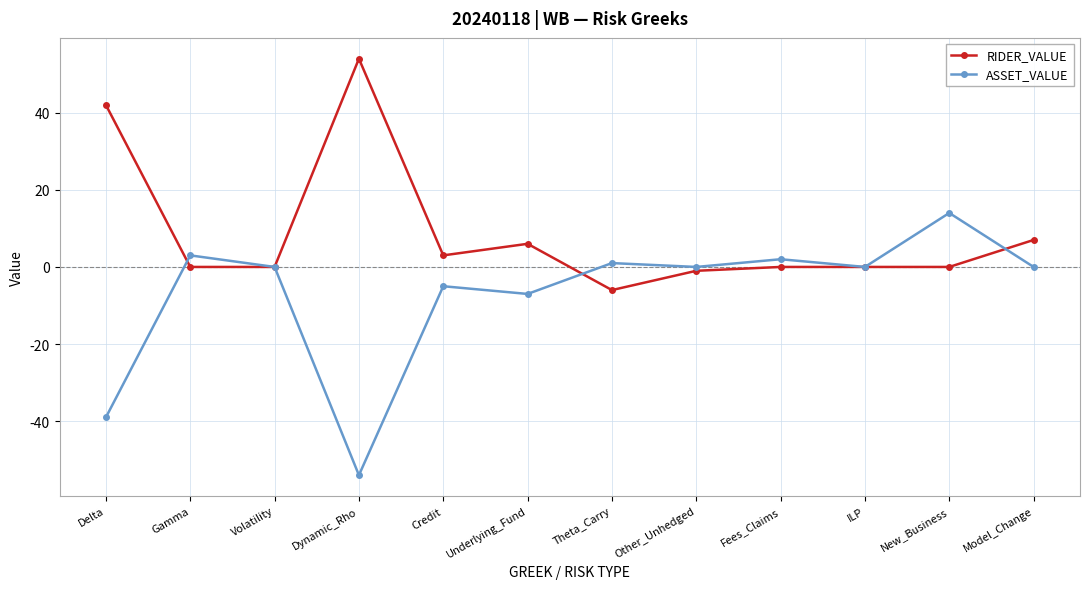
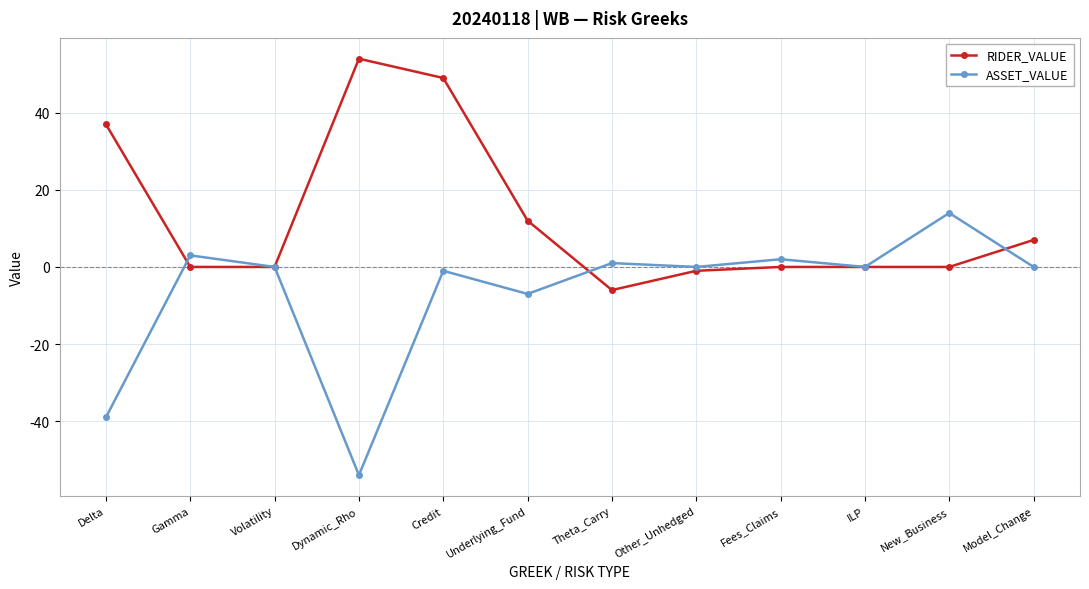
  {
    "RIDER_VALUE": {
-     "Delta": 42,
+     "Delta": 37,
      "Gamma": 0,
      "Dynamic_Rho": 54,
-     "Credit": 3,
-     "Underlying_Fund": 6,
+     "Credit": 49,
+     "Underlying_Fund": 12,
      "Theta_Carry": -6,
      "Other_Unhedged": -1,
      "Fees_Claims": 0,
      "New_Business": 0,
      "Model_Change": 7
    },
    "ASSET_VALUE": {
      "Delta": -39,
      "Gamma": 3,
      "Dynamic_Rho": -54,
-     "Credit": -5,
+     "Credit": -1,
      "Underlying_Fund": -7,
      "Theta_Carry": 1,
      "Other_Unhedged": 0,
      "Fees_Claims": 2,
      "New_Business": 14,
      "Model_Change": 0
    }
  }
